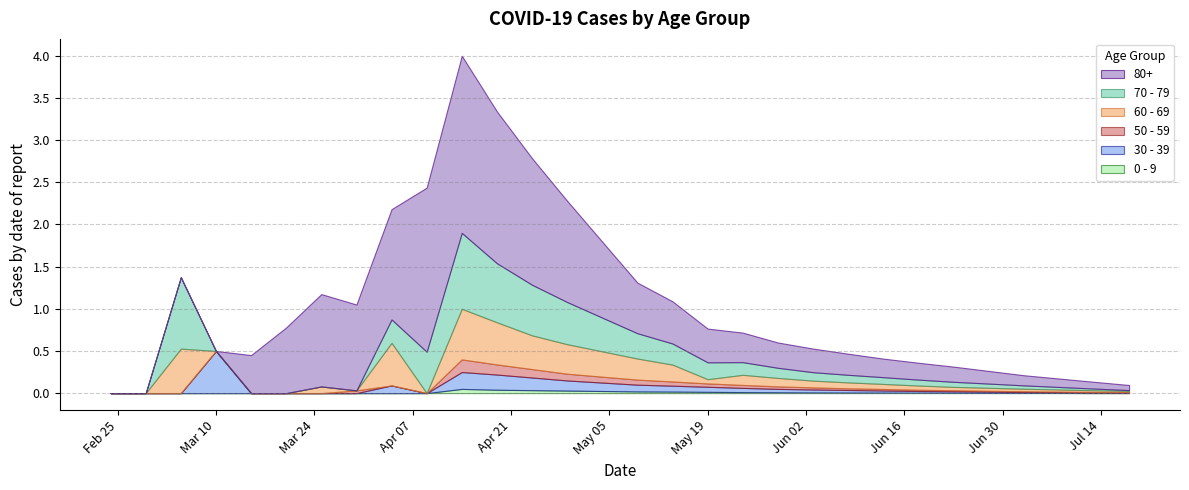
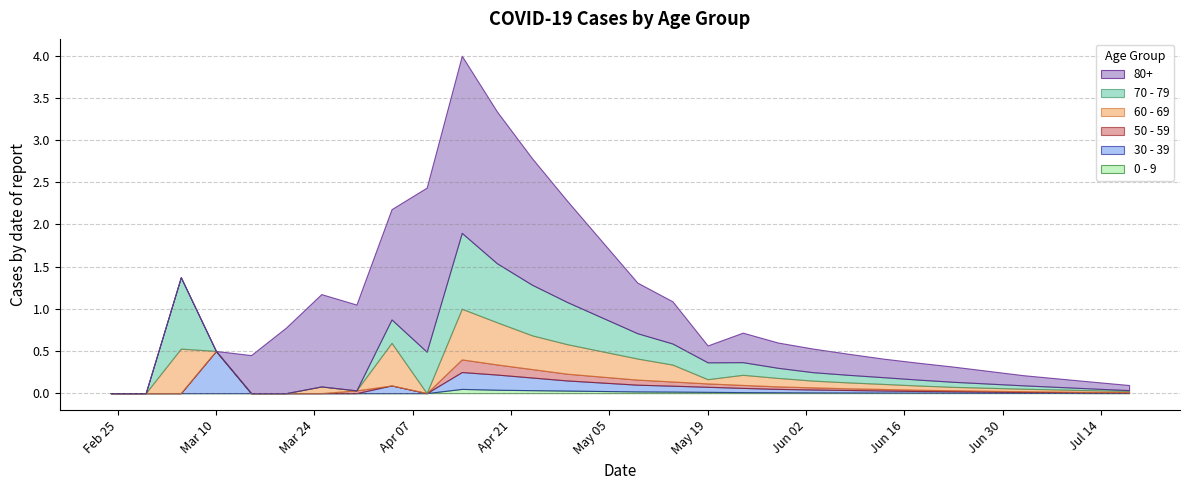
  {
    "30 - 39": {
      "May 19": 0.1
    },
    "50 - 59": {
      "May 19": 0.0
    },
    "60 - 69": {
      "May 19": 0.0
    },
    "80+": {
-     "May 19": 0.4
+     "May 19": 0.2
    }
  }
